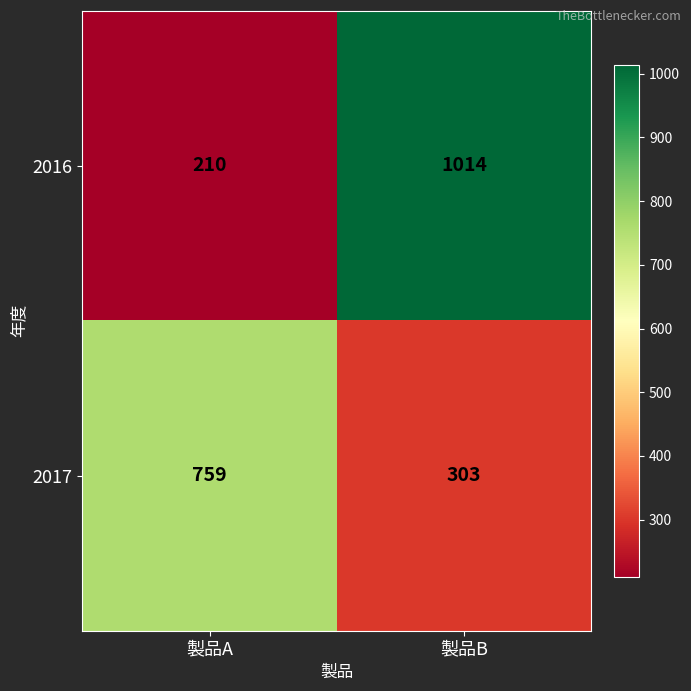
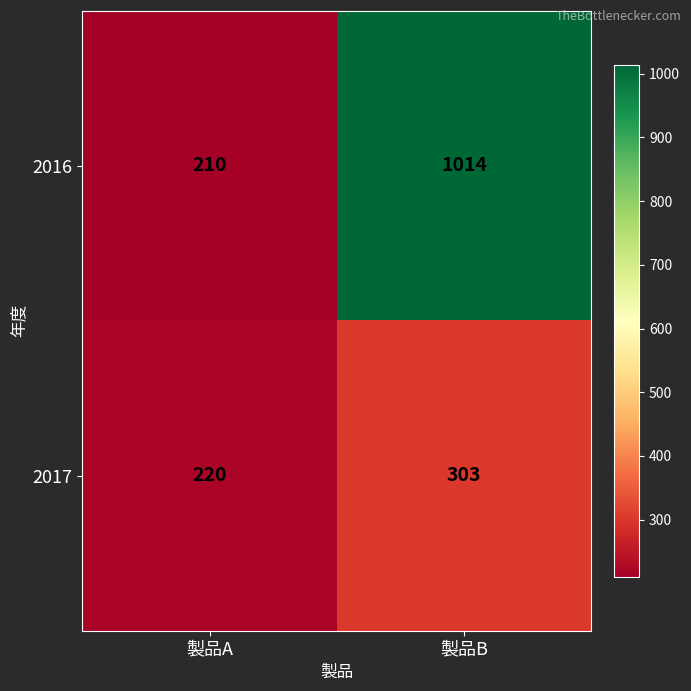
  {
    "2016": {
      "製品A": 210,
      "製品B": 1014
    },
    "2017": {
-     "製品A": 759,
+     "製品A": 220,
      "製品B": 303
    }
  }
